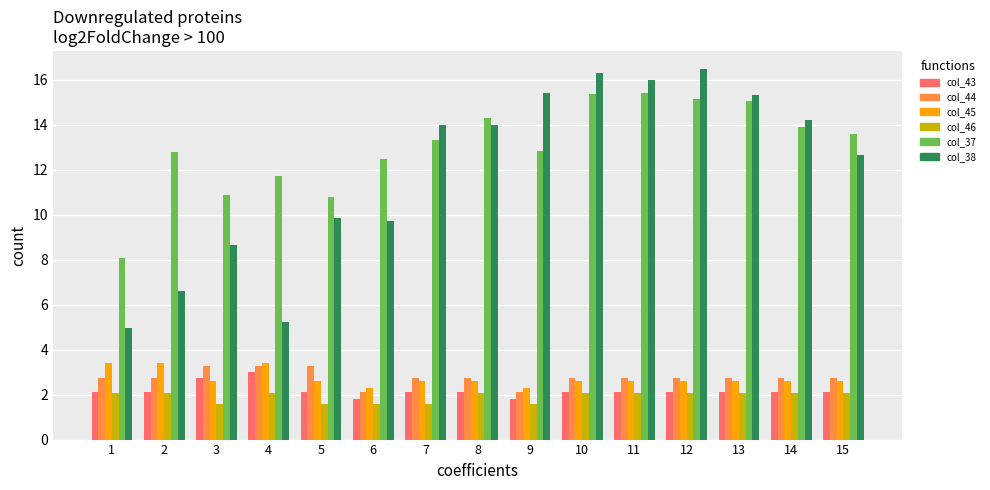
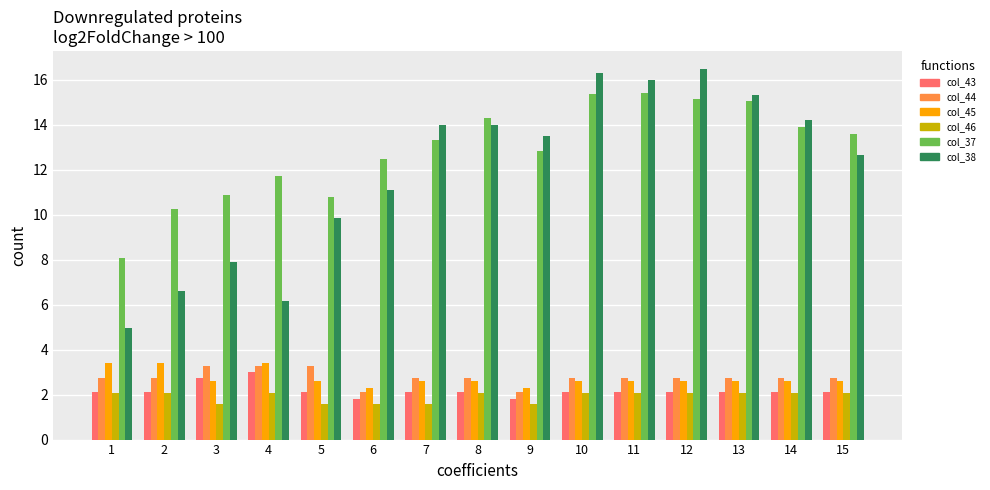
  {
    "col_37": {
      "1": 8.1,
-     "2": 12.8,
+     "2": 10.2,
      "3": 10.9,
      "4": 11.7,
      "5": 10.8,
      "6": 12.5,
      "7": 13.3,
      "8": 14.3,
      "9": 12.9,
      "10": 15.4,
      "11": 15.4,
      "12": 15.1,
      "13": 15.0,
      "14": 13.9,
      "15": 13.6
    },
    "col_38": {
      "1": 4.9,
      "2": 6.6,
-     "3": 8.7,
-     "4": 5.2,
+     "3": 7.9,
+     "4": 6.1,
      "5": 9.8,
-     "6": 9.7,
+     "6": 11.1,
      "7": 14.0,
      "8": 14.0,
-     "9": 15.4,
+     "9": 13.5,
      "10": 16.3,
      "11": 16.0,
      "12": 16.5,
      "13": 15.3,
      "14": 14.2,
      "15": 12.6
    }
  }
